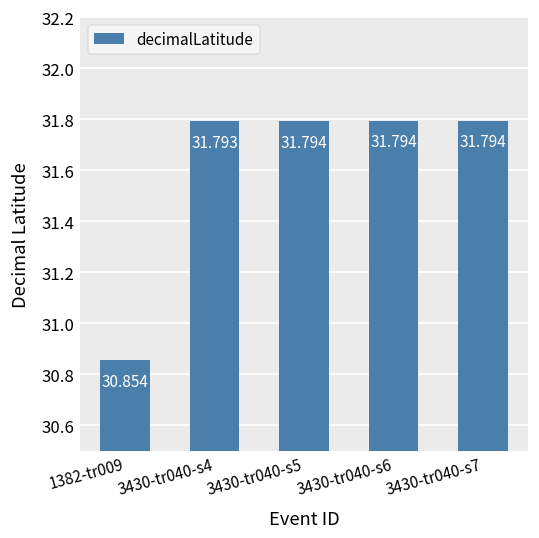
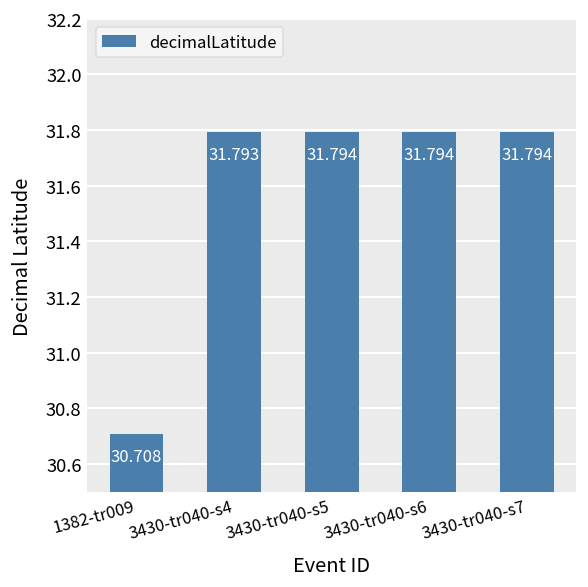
  {
-   "1382-tr009": 30.854,
+   "1382-tr009": 30.708,
    "3430-tr040-s4": 31.793,
    "3430-tr040-s5": 31.794,
    "3430-tr040-s6": 31.794,
    "3430-tr040-s7": 31.794
  }
